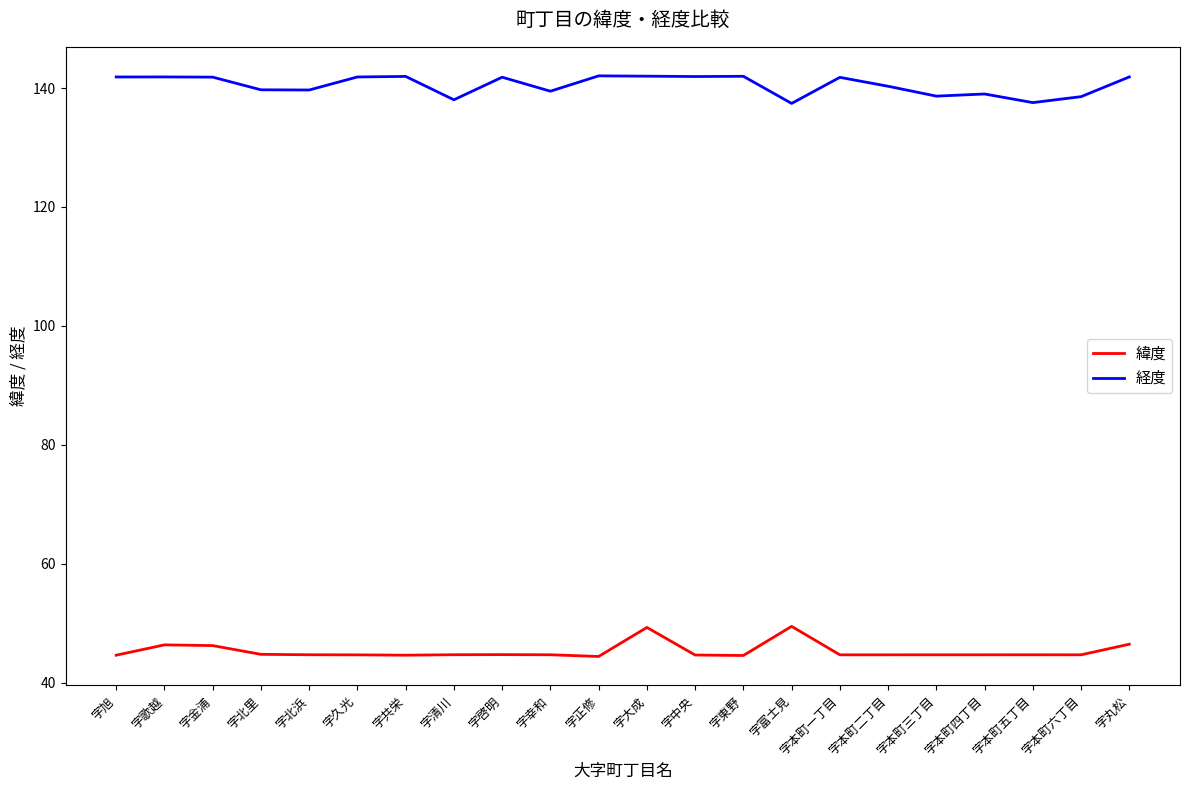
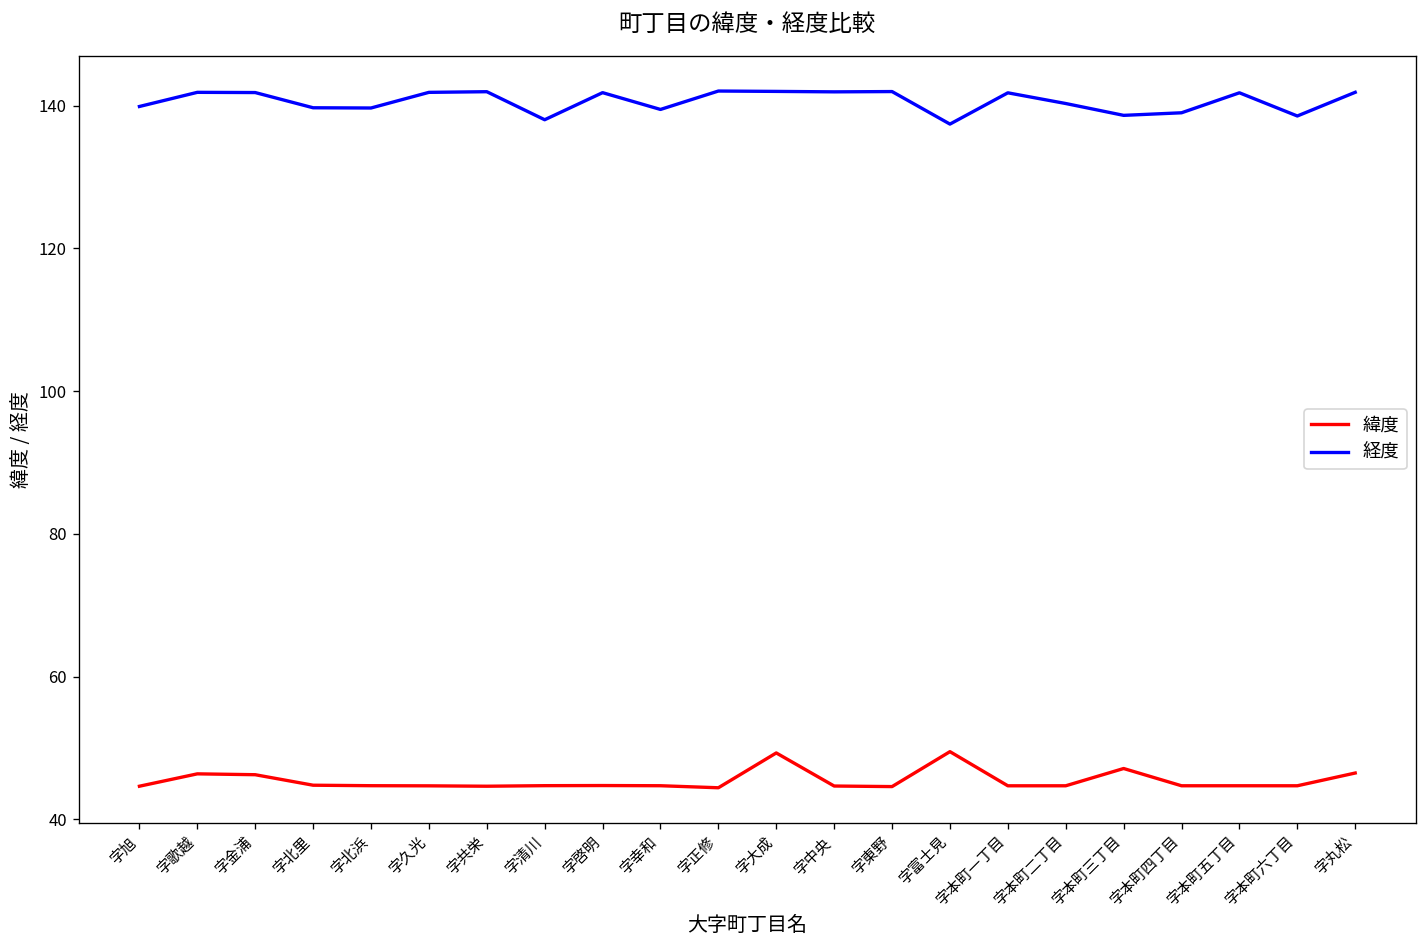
  {
    "緯度": {
      "字旭": 45,
      "字歌越": 46,
      "字金浦": 46,
      "字北里": 45,
      "字北浜": 45,
      "字久光": 45,
      "字共栄": 45,
      "字清川": 45,
      "字啓明": 45,
      "字幸和": 45,
      "字正修": 44,
      "字大成": 49,
      "字中央": 45,
      "字東野": 45,
      "字富士見": 50,
      "字本町一丁目": 45,
      "字本町二丁目": 45,
-     "字本町三丁目": 45,
+     "字本町三丁目": 47,
      "字本町四丁目": 45,
      "字本町五丁目": 45,
      "字本町六丁目": 45,
      "字丸松": 47
    },
    "経度": {
-     "字旭": 142,
+     "字旭": 140,
      "字歌越": 142,
      "字金浦": 142,
      "字北里": 140,
      "字北浜": 140,
      "字久光": 142,
      "字共栄": 142,
      "字清川": 138,
      "字啓明": 142,
      "字幸和": 139,
      "字正修": 142,
      "字大成": 142,
      "字中央": 142,
      "字東野": 142,
      "字富士見": 137,
      "字本町一丁目": 142,
      "字本町二丁目": 140,
      "字本町三丁目": 139,
      "字本町四丁目": 139,
-     "字本町五丁目": 138,
+     "字本町五丁目": 142,
      "字本町六丁目": 139,
      "字丸松": 142
    }
  }
